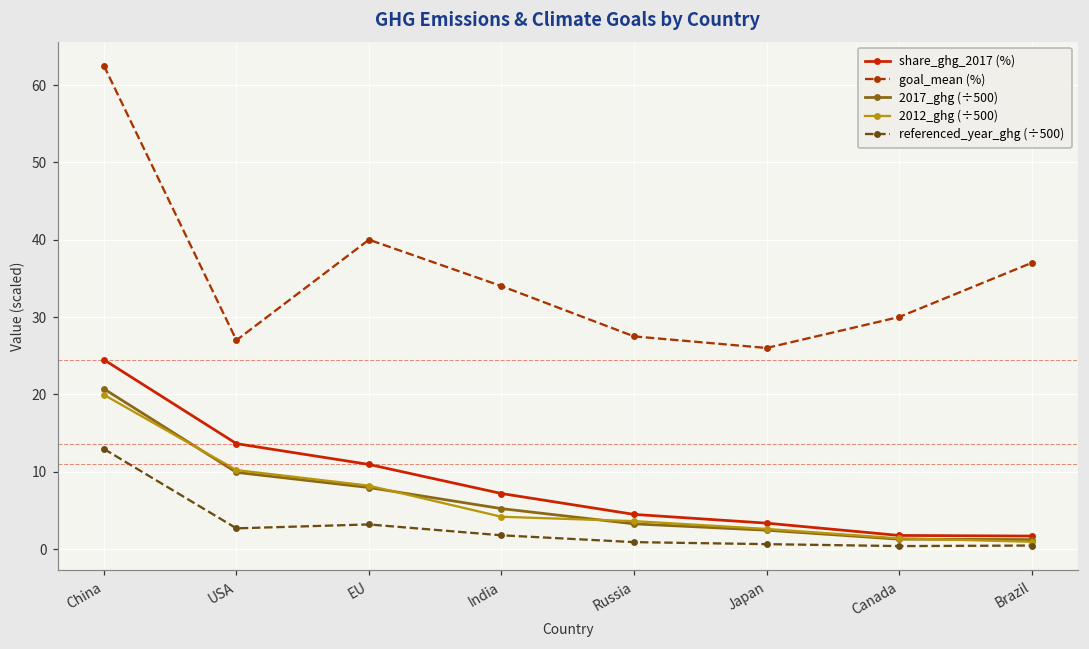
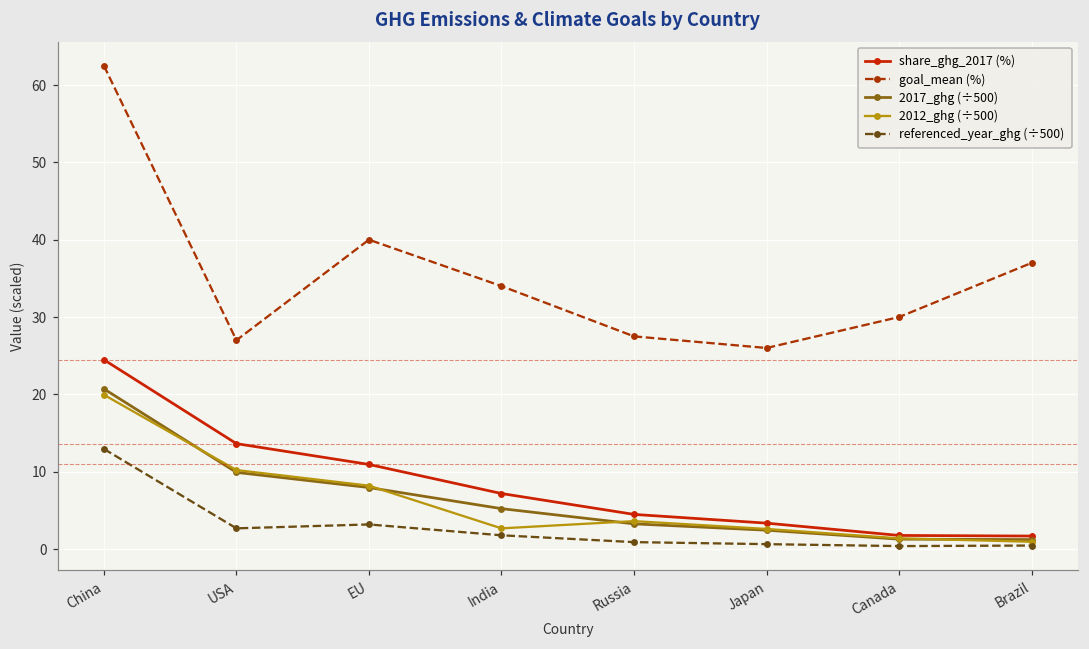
  {
    "2012_ghg (÷500)": {
      "China": 20,
-     "India": 4
+     "India": 3
    }
  }
